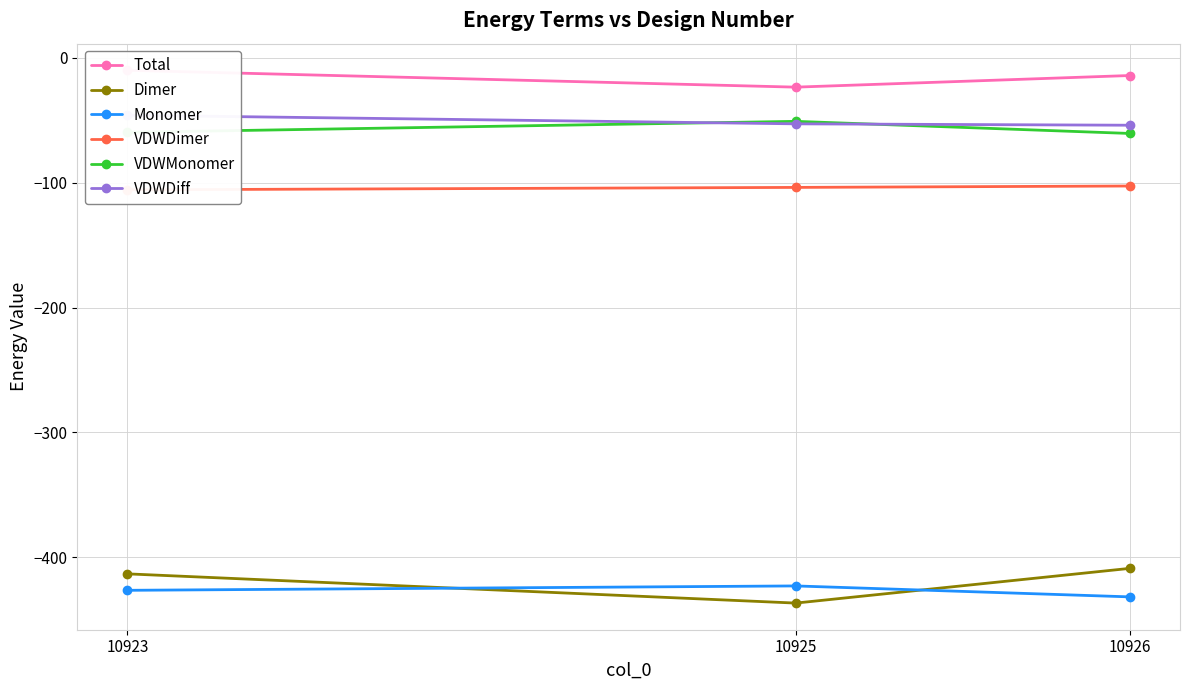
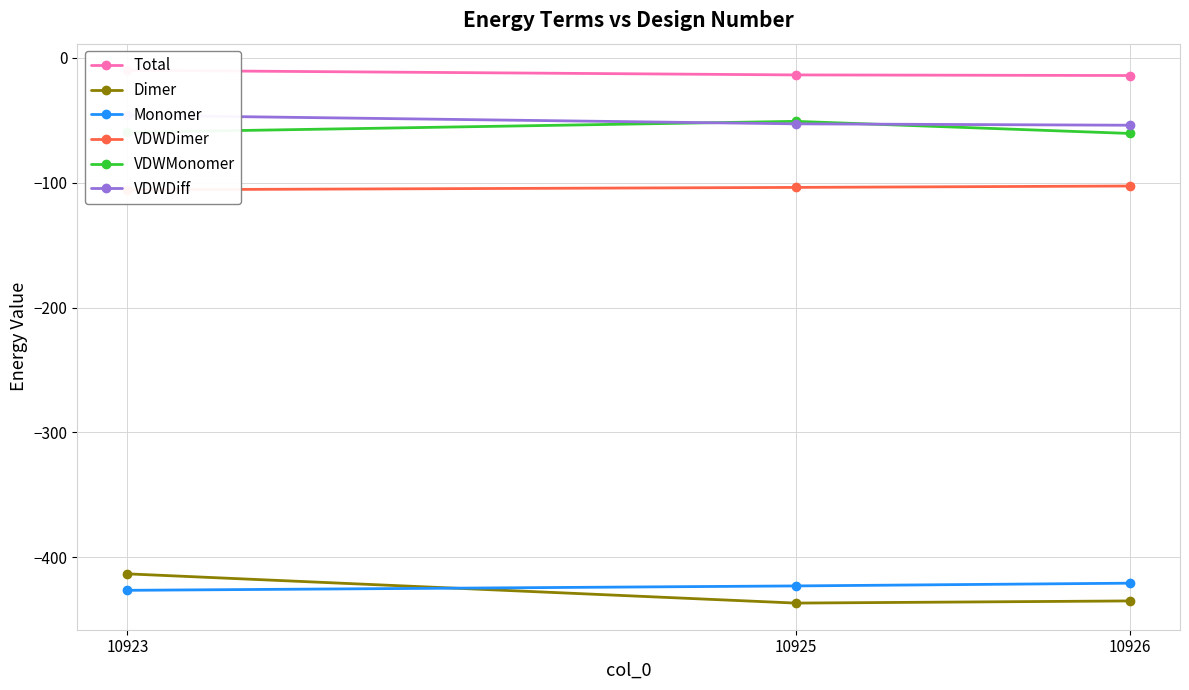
  {
    "Total": {
-     "10925": -24,
+     "10925": -14,
      "10926": -14
    },
    "Dimer": {
      "10923": -413,
      "10925": -437,
-     "10926": -409
+     "10926": -435
    },
    "Monomer": {
      "10923": -426,
      "10925": -423,
-     "10926": -432
+     "10926": -421
    },
    "VDWDimer": {
      "10925": -104,
      "10926": -103
    },
    "VDWMonomer": {
      "10926": -61
    },
    "VDWDiff": {
      "10926": -54
    }
  }
